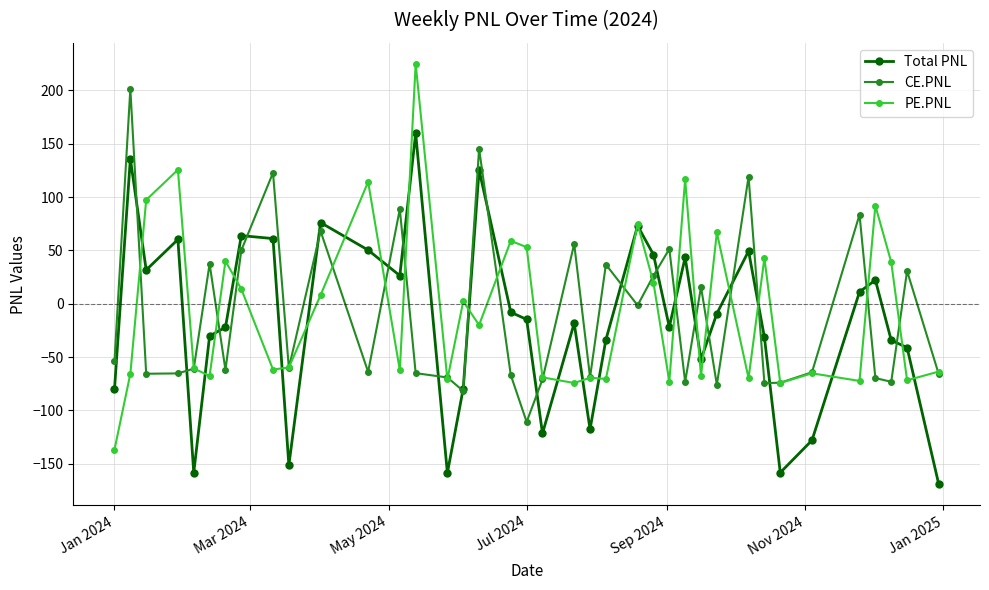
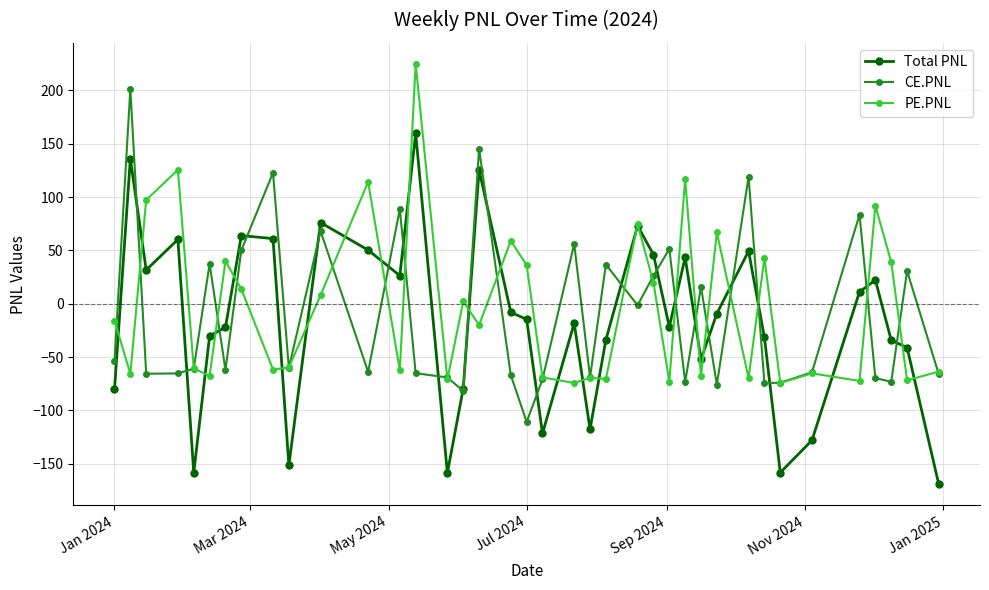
  {
    "Total PNL": {
      "Jan 2024": -80,
      "Jul 2024": -15
    },
    "CE.PNL": {
      "Jan 2024": -54,
      "Jul 2024": -111
    },
    "PE.PNL": {
-     "Jan 2024": -137,
-     "Jul 2024": 53
+     "Jan 2024": -16,
+     "Jul 2024": 36
    }
  }
